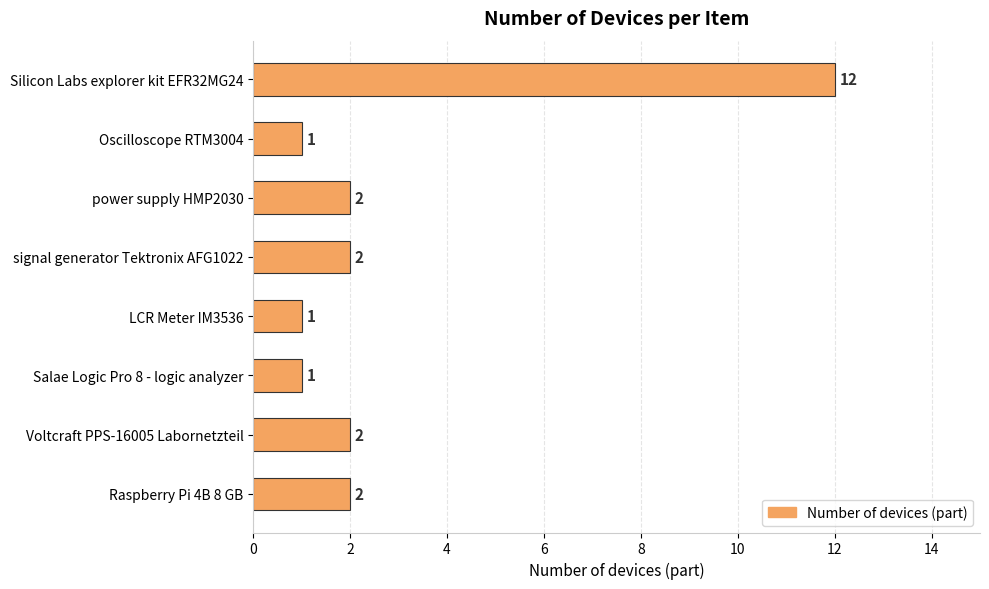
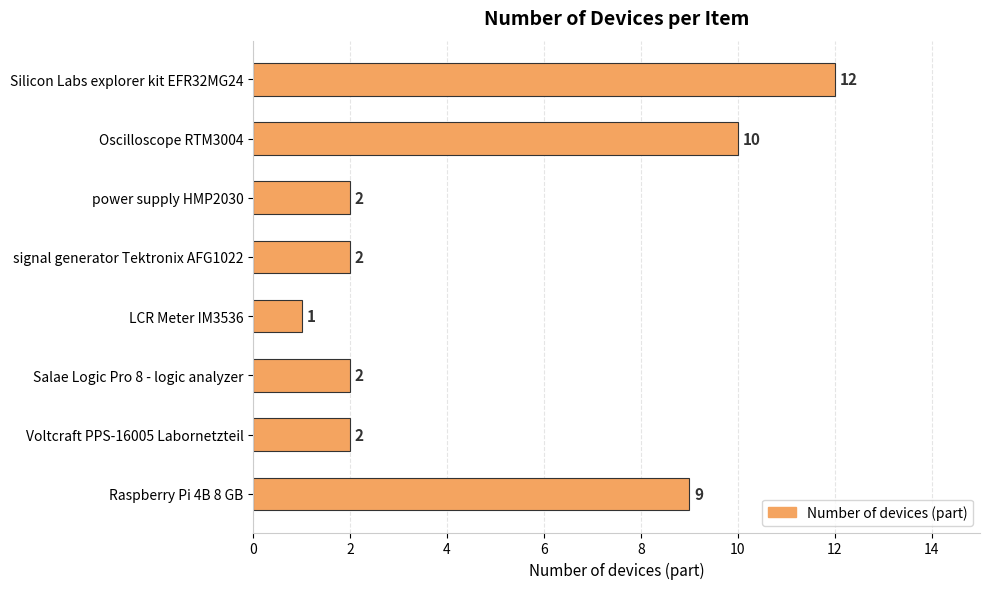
  {
    "Silicon Labs explorer kit EFR32MG24": 12,
-   "Oscilloscope RTM3004": 1,
+   "Oscilloscope RTM3004": 10,
    "power supply HMP2030": 2,
    "signal generator Tektronix AFG1022": 2,
    "LCR Meter IM3536": 1,
-   "Salae Logic Pro 8 - logic analyzer": 1,
+   "Salae Logic Pro 8 - logic analyzer": 2,
    "Voltcraft PPS-16005 Labornetzteil": 2,
-   "Raspberry Pi 4B 8 GB": 2
+   "Raspberry Pi 4B 8 GB": 9
  }
